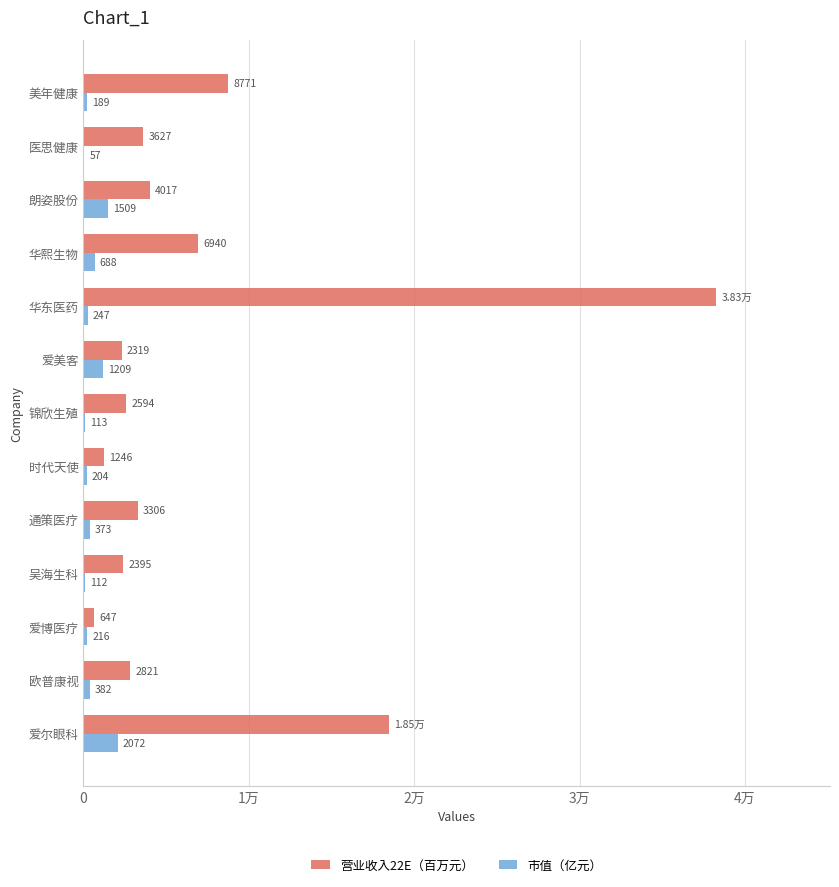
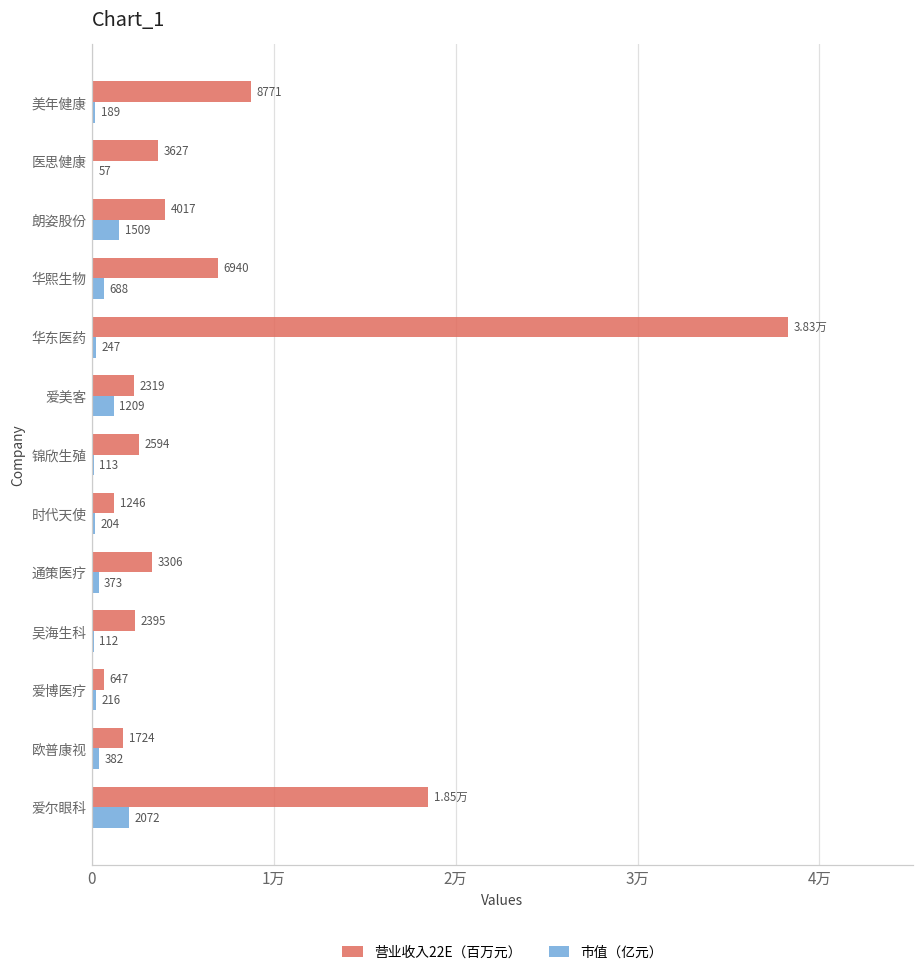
  {
    "营业收入22E（百万元）": {
      "美年健康": 8771,
      "医思健康": 3627,
      "朗姿股份": 4017,
      "华熙生物": 6940,
      "爱美客": 2319,
      "锦欣生殖": 2594,
      "时代天使": 1246,
      "通策医疗": 3306,
      "吴海生科": 2395,
      "爱博医疗": 647,
-     "欧普康视": 2821
+     "欧普康视": 1724
    },
    "市值（亿元）": {
      "美年健康": 189,
      "医思健康": 57,
      "朗姿股份": 1509,
      "华熙生物": 688,
      "华东医药": 247,
      "爱美客": 1209,
      "锦欣生殖": 113,
      "时代天使": 204,
      "通策医疗": 373,
      "吴海生科": 112,
      "爱博医疗": 216,
      "欧普康视": 382,
      "爱尔眼科": 2072
    }
  }
